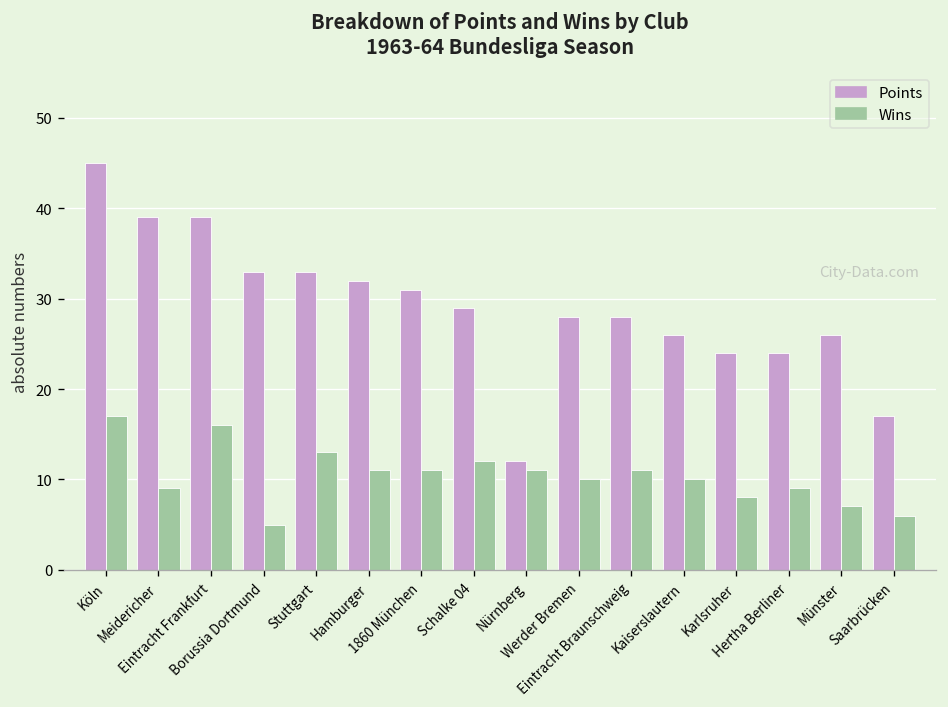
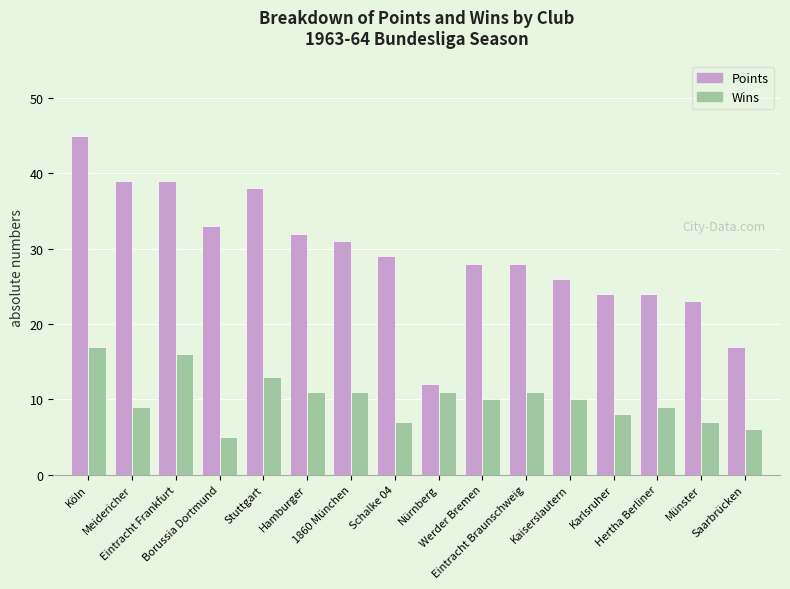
  {
    "Points": {
      "Köln": 45,
      "Meidericher": 39,
      "Eintracht Frankfurt": 39,
      "Borussia Dortmund": 33,
-     "Stuttgart": 33,
+     "Stuttgart": 38,
      "Hamburger": 32,
      "1860 München": 31,
      "Schalke 04": 29,
      "Nürnberg": 12,
      "Werder Bremen": 28,
      "Eintracht Braunschweig": 28,
      "Kaiserslautern": 26,
      "Karlsruher": 24,
      "Hertha Berliner": 24,
-     "Münster": 26,
+     "Münster": 23,
      "Saarbrücken": 17
    },
    "Wins": {
      "Köln": 17,
      "Meidericher": 9,
      "Eintracht Frankfurt": 16,
      "Borussia Dortmund": 5,
      "Stuttgart": 13,
      "Hamburger": 11,
      "1860 München": 11,
-     "Schalke 04": 12,
+     "Schalke 04": 7,
      "Nürnberg": 11,
      "Werder Bremen": 10,
      "Eintracht Braunschweig": 11,
      "Kaiserslautern": 10,
      "Karlsruher": 8,
      "Hertha Berliner": 9,
      "Münster": 7,
      "Saarbrücken": 6
    }
  }
